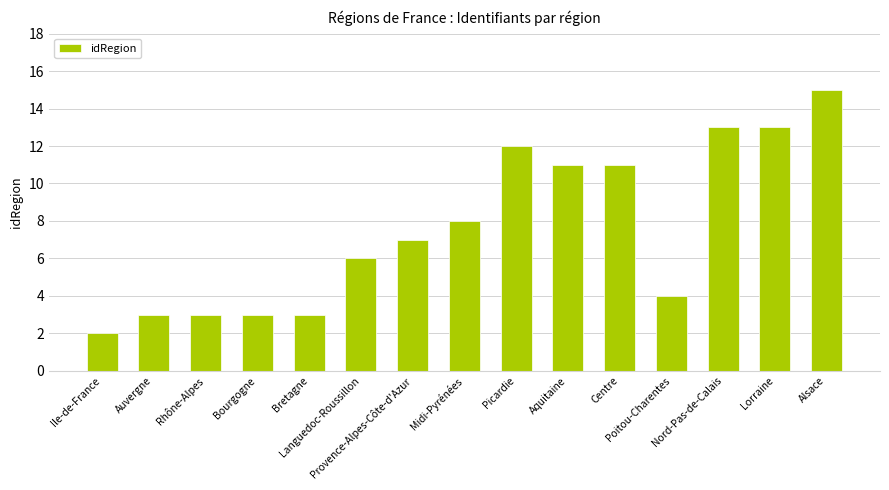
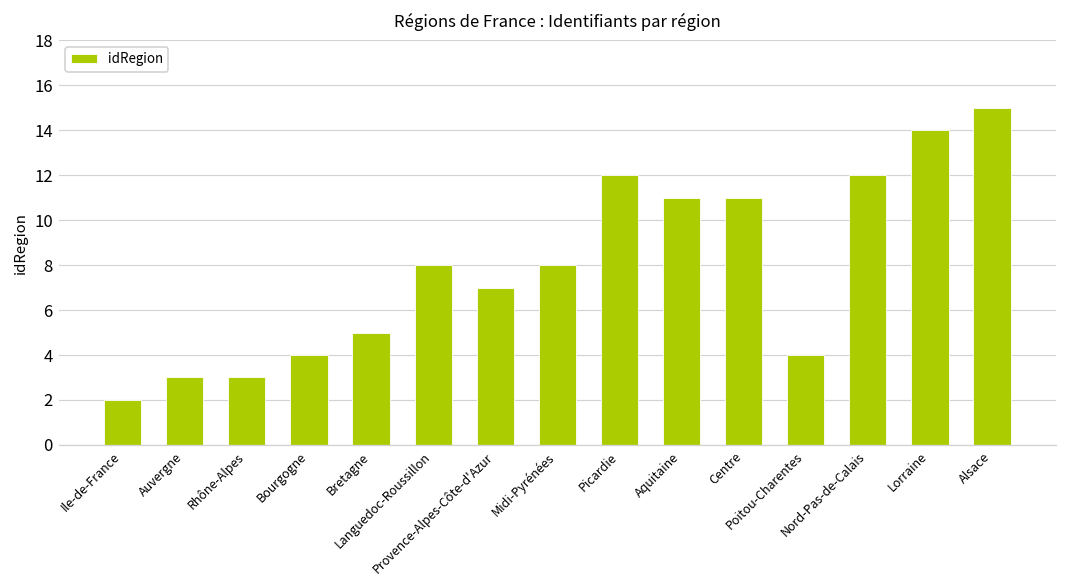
  {
    "Ile-de-France": 2,
    "Auvergne": 3,
    "Rhône-Alpes": 3,
-   "Bourgogne": 3,
-   "Bretagne": 3,
-   "Languedoc-Roussillon": 6,
+   "Bourgogne": 4,
+   "Bretagne": 5,
+   "Languedoc-Roussillon": 8,
    "Provence-Alpes-Côte-d'Azur": 7,
    "Midi-Pyrénées": 8,
    "Picardie": 12,
    "Aquitaine": 11,
    "Centre": 11,
    "Poitou-Charentes": 4,
-   "Nord-Pas-de-Calais": 13,
-   "Lorraine": 13,
+   "Nord-Pas-de-Calais": 12,
+   "Lorraine": 14,
    "Alsace": 15
  }
